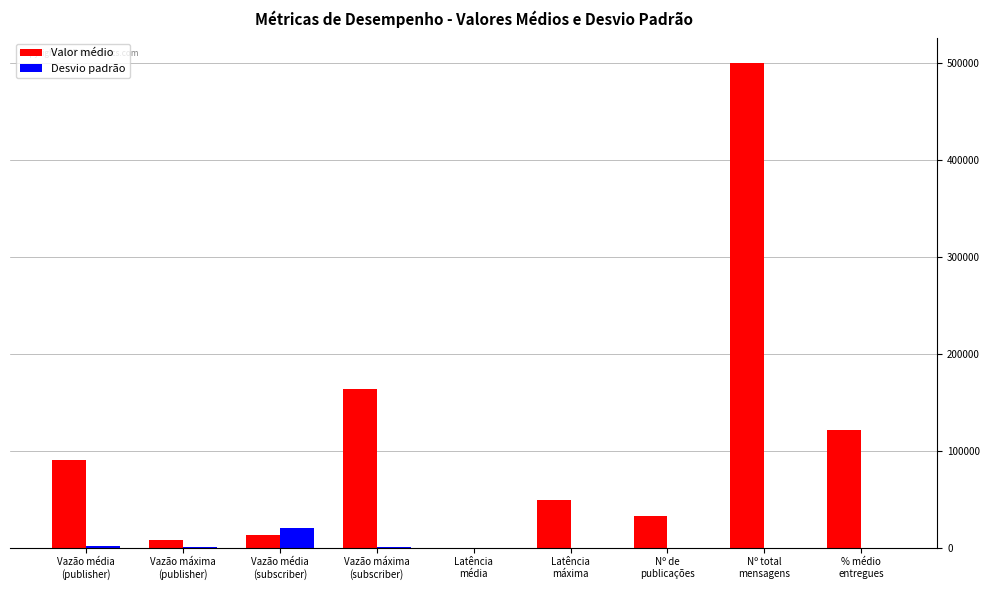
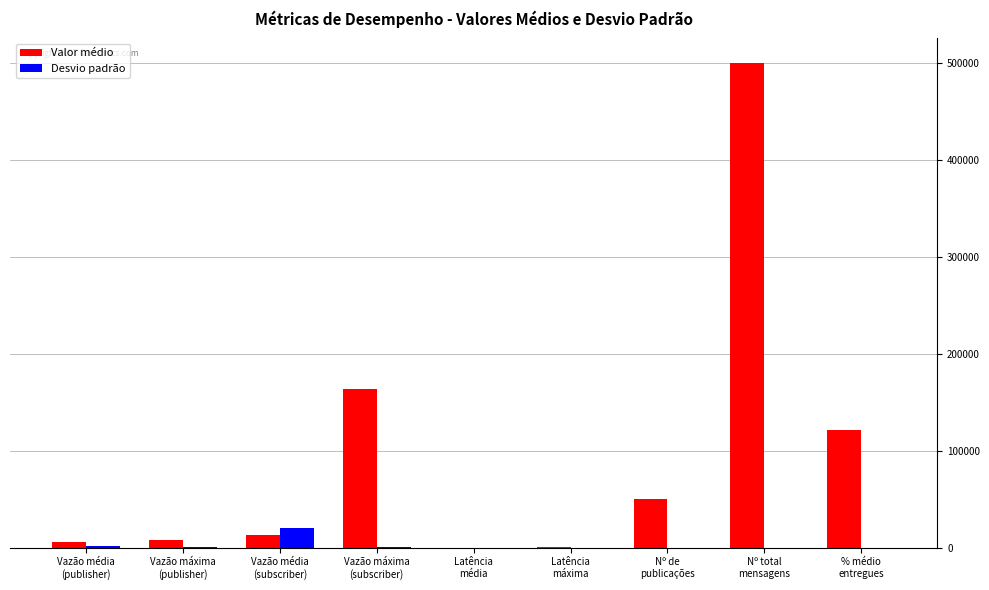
  {
    "Valor médio": {
-     "Vazão média (publisher)": 90000,
+     "Vazão média (publisher)": 10000,
      "Vazão máxima (publisher)": 10000,
      "Vazão média (subscriber)": 10000,
      "Vazão máxima (subscriber)": 160000,
-     "Latência máxima": 50000,
-     "Nº de publicações": 30000,
+     "Latência máxima": 0,
+     "Nº de publicações": 50000,
      "Nº total mensagens": 500000,
      "% médio entregues": 120000
    },
    "Desvio padrão": {
      "Vazão média (subscriber)": 20000,
      "Nº de publicações": 0,
      "Nº total mensagens": 0,
      "% médio entregues": 0
    }
  }
